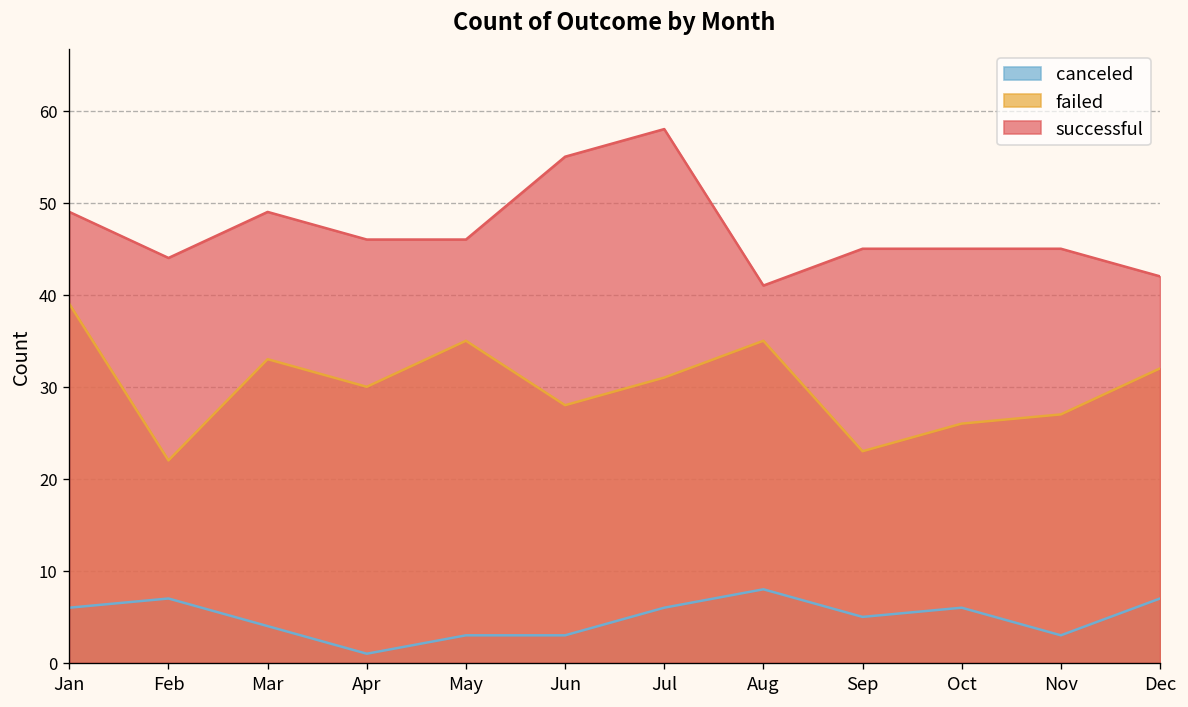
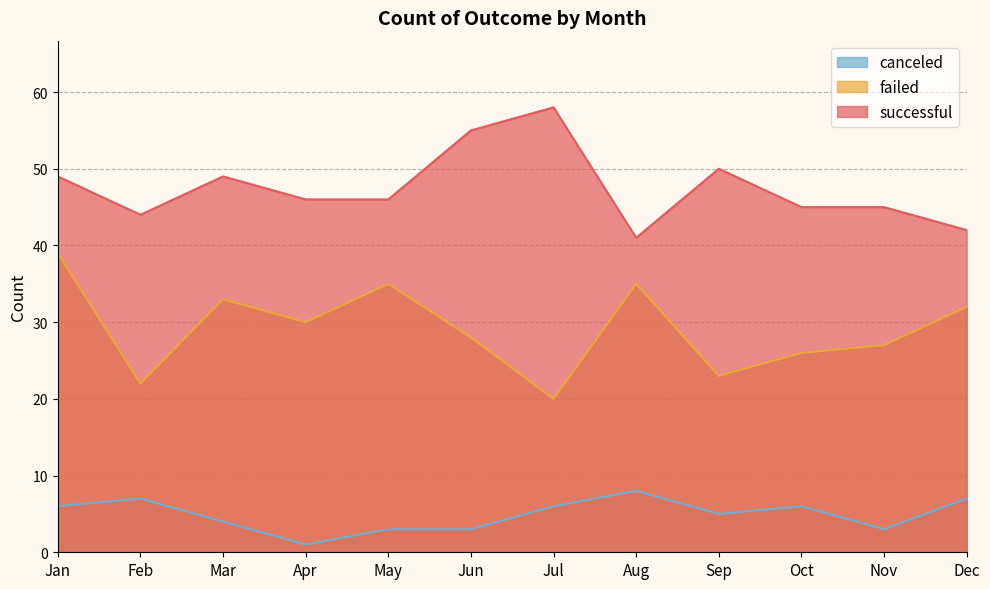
  {
    "canceled": {
      "Jan": 6,
      "Feb": 7,
      "Mar": 4,
      "Apr": 1,
      "May": 3,
      "Jun": 3,
      "Jul": 6,
      "Aug": 8,
      "Sep": 5,
      "Oct": 6,
      "Nov": 3,
      "Dec": 7
    },
    "failed": {
      "Jan": 39,
      "Feb": 22,
      "Mar": 33,
      "Apr": 30,
      "May": 35,
      "Jun": 28,
-     "Jul": 31,
+     "Jul": 20,
      "Aug": 35,
      "Sep": 23,
      "Oct": 26,
      "Nov": 27,
      "Dec": 32
    },
    "successful": {
      "Jan": 49,
      "Feb": 44,
      "Mar": 49,
      "Apr": 46,
      "May": 46,
      "Jun": 55,
      "Jul": 58,
      "Aug": 41,
-     "Sep": 45,
+     "Sep": 50,
      "Oct": 45,
      "Nov": 45,
      "Dec": 42
    }
  }
